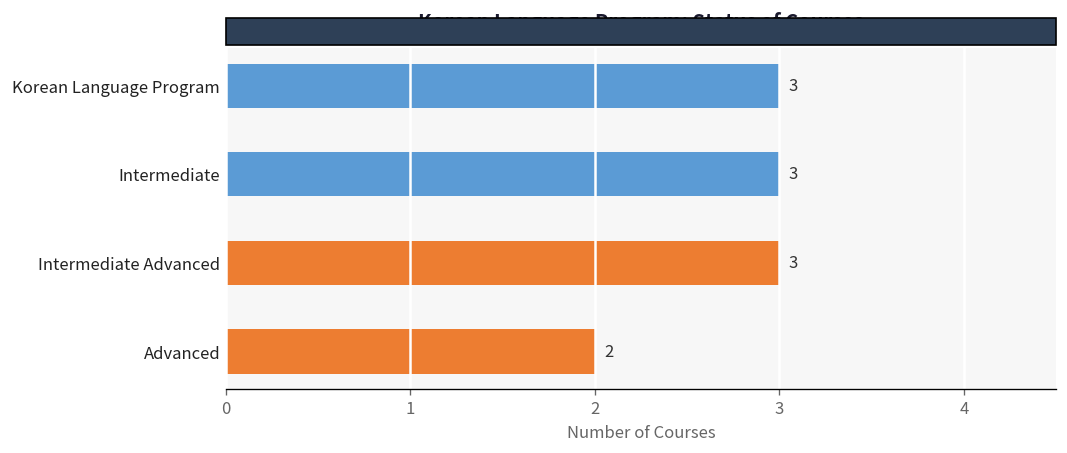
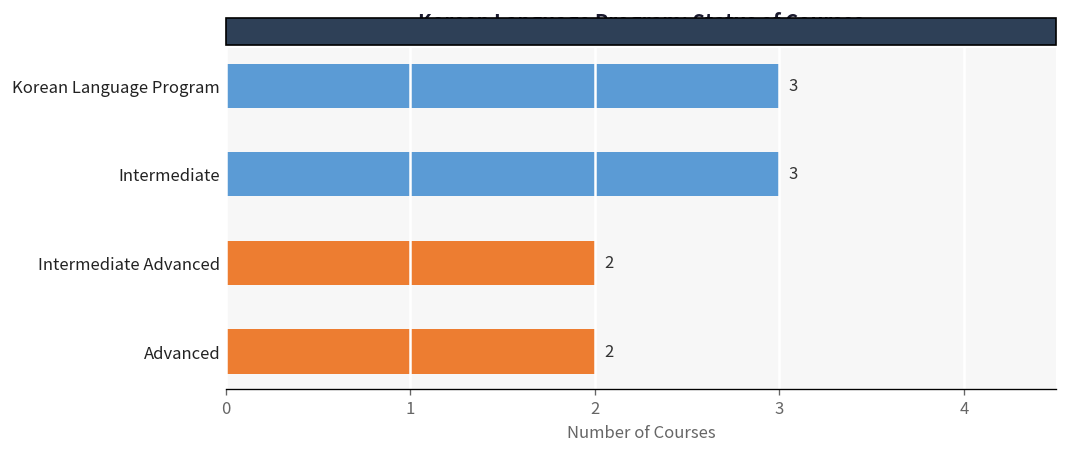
  {
    "Korean Language Program": 3,
    "Intermediate": 3,
-   "Intermediate Advanced": 3,
+   "Intermediate Advanced": 2,
    "Advanced": 2
  }
